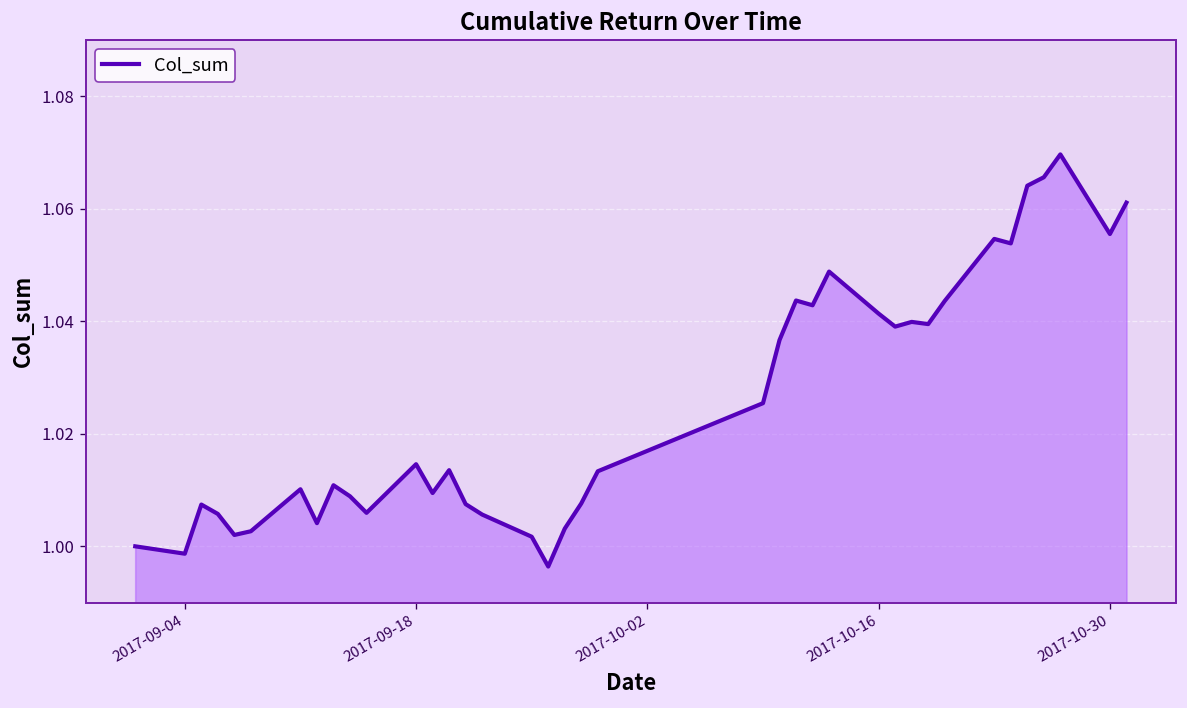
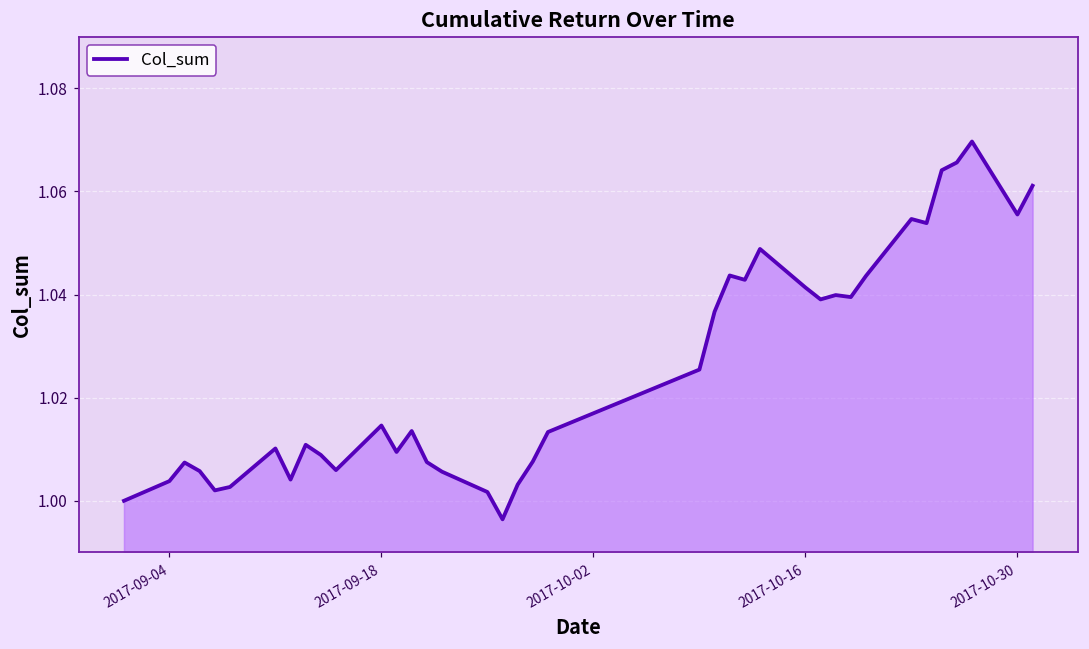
  {
    "Col_sum": {
-     "2017-09-04": 0.999,
+     "2017-09-04": 1.004,
      "2017-09-18": 1.015,
      "2017-10-16": 1.041,
      "2017-10-30": 1.056
    }
  }
